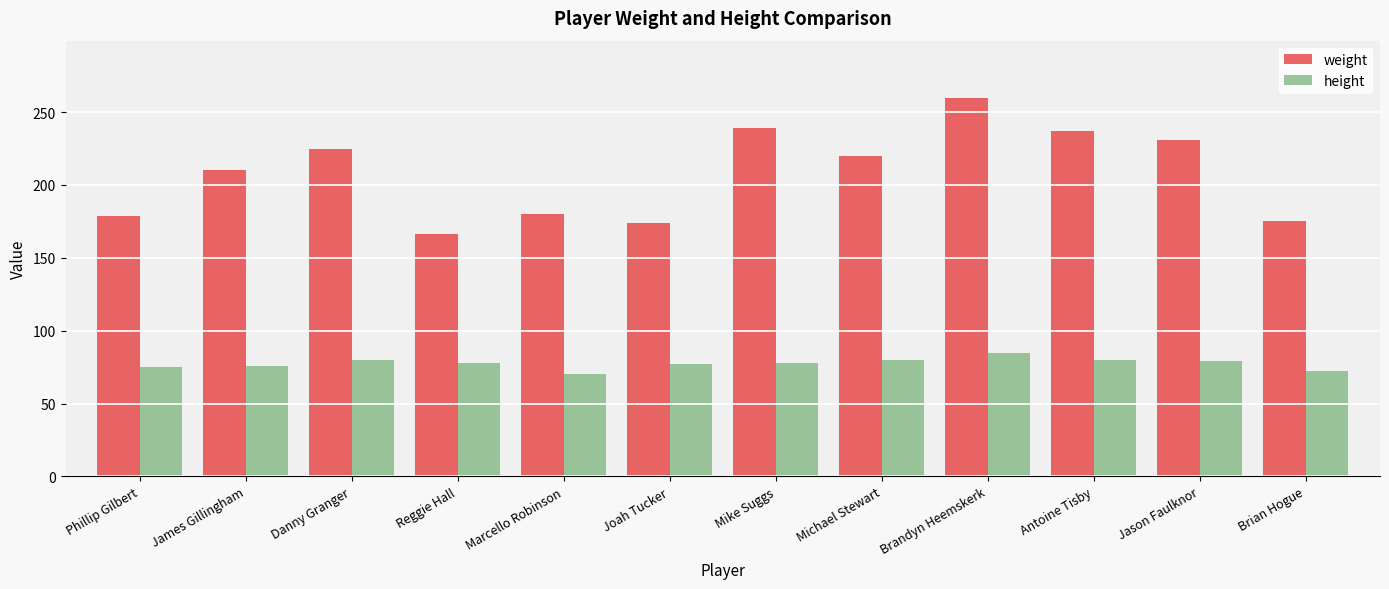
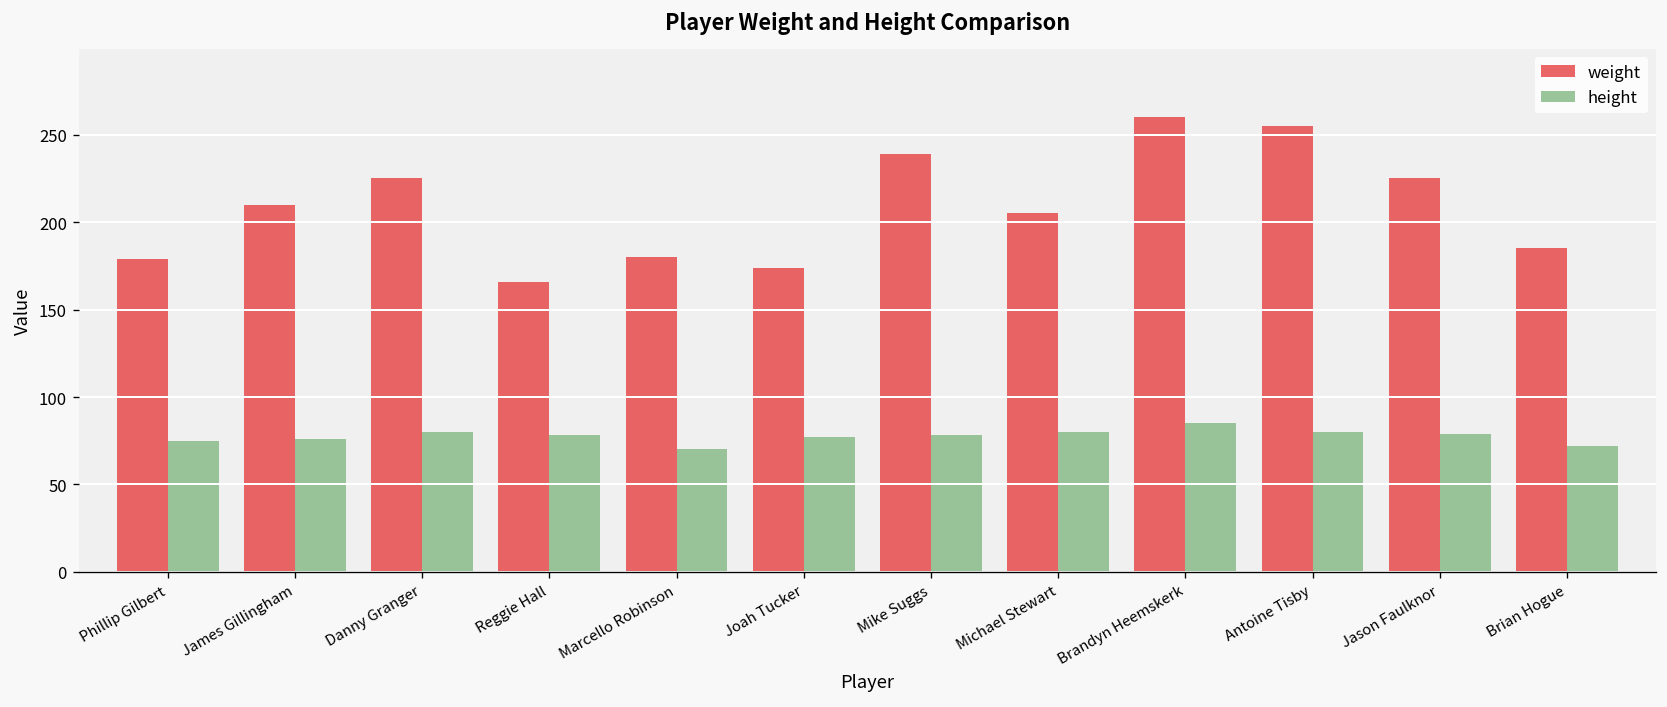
  {
    "weight": {
      "Phillip Gilbert": 179,
      "James Gillingham": 210,
      "Danny Granger": 225,
      "Reggie Hall": 166,
      "Marcello Robinson": 180,
      "Joah Tucker": 174,
      "Mike Suggs": 239,
-     "Michael Stewart": 220,
+     "Michael Stewart": 205,
      "Brandyn Heemskerk": 260,
-     "Antoine Tisby": 237,
-     "Jason Faulknor": 231,
-     "Brian Hogue": 175
+     "Antoine Tisby": 255,
+     "Jason Faulknor": 225,
+     "Brian Hogue": 185
    },
    "height": {
      "Phillip Gilbert": 75,
      "James Gillingham": 76,
      "Danny Granger": 80,
      "Reggie Hall": 78,
      "Marcello Robinson": 70,
      "Joah Tucker": 77,
      "Mike Suggs": 78,
      "Michael Stewart": 80,
      "Brandyn Heemskerk": 85,
      "Antoine Tisby": 80,
      "Jason Faulknor": 79,
      "Brian Hogue": 72
    }
  }
